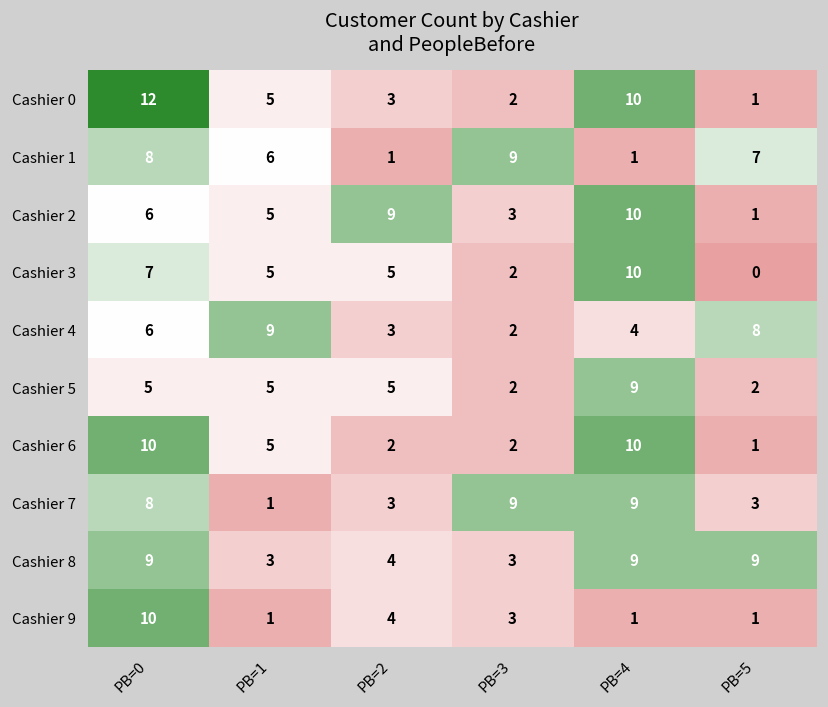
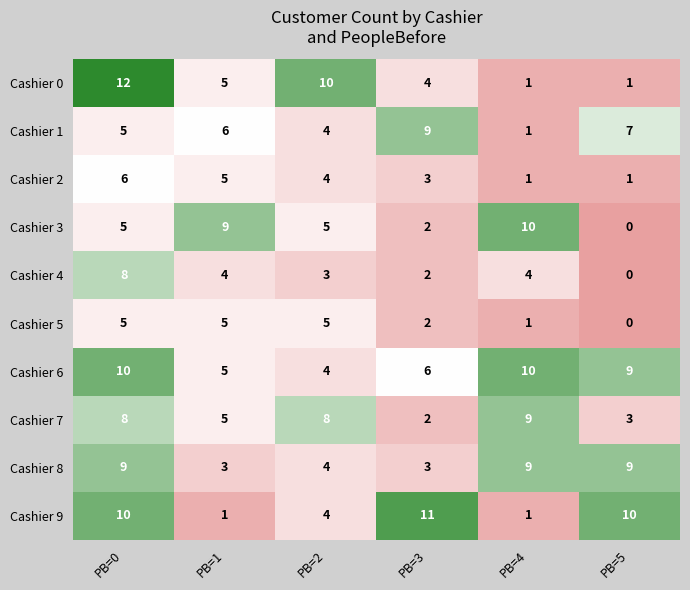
  {
    "Cashier 0": {
      "PB=0": 12,
      "PB=1": 5,
-     "PB=2": 3,
-     "PB=3": 2,
-     "PB=4": 10,
+     "PB=2": 10,
+     "PB=3": 4,
+     "PB=4": 1,
      "PB=5": 1
    },
    "Cashier 1": {
-     "PB=0": 8,
+     "PB=0": 5,
      "PB=1": 6,
-     "PB=2": 1,
+     "PB=2": 4,
      "PB=3": 9,
      "PB=4": 1,
      "PB=5": 7
    },
    "Cashier 2": {
      "PB=0": 6,
      "PB=1": 5,
-     "PB=2": 9,
+     "PB=2": 4,
      "PB=3": 3,
-     "PB=4": 10,
+     "PB=4": 1,
      "PB=5": 1
    },
    "Cashier 3": {
-     "PB=0": 7,
-     "PB=1": 5,
+     "PB=0": 5,
+     "PB=1": 9,
      "PB=2": 5,
      "PB=3": 2,
      "PB=4": 10,
      "PB=5": 0
    },
    "Cashier 4": {
-     "PB=0": 6,
-     "PB=1": 9,
+     "PB=0": 8,
+     "PB=1": 4,
      "PB=2": 3,
      "PB=3": 2,
      "PB=4": 4,
-     "PB=5": 8
+     "PB=5": 0
    },
    "Cashier 5": {
      "PB=0": 5,
      "PB=1": 5,
      "PB=2": 5,
      "PB=3": 2,
-     "PB=4": 9,
-     "PB=5": 2
+     "PB=4": 1,
+     "PB=5": 0
    },
    "Cashier 6": {
      "PB=0": 10,
      "PB=1": 5,
-     "PB=2": 2,
-     "PB=3": 2,
+     "PB=2": 4,
+     "PB=3": 6,
      "PB=4": 10,
-     "PB=5": 1
+     "PB=5": 9
    },
    "Cashier 7": {
      "PB=0": 8,
-     "PB=1": 1,
-     "PB=2": 3,
-     "PB=3": 9,
+     "PB=1": 5,
+     "PB=2": 8,
+     "PB=3": 2,
      "PB=4": 9,
      "PB=5": 3
    },
    "Cashier 8": {
      "PB=0": 9,
      "PB=1": 3,
      "PB=2": 4,
      "PB=3": 3,
      "PB=4": 9,
      "PB=5": 9
    },
    "Cashier 9": {
      "PB=0": 10,
      "PB=1": 1,
      "PB=2": 4,
-     "PB=3": 3,
+     "PB=3": 11,
      "PB=4": 1,
-     "PB=5": 1
+     "PB=5": 10
    }
  }
